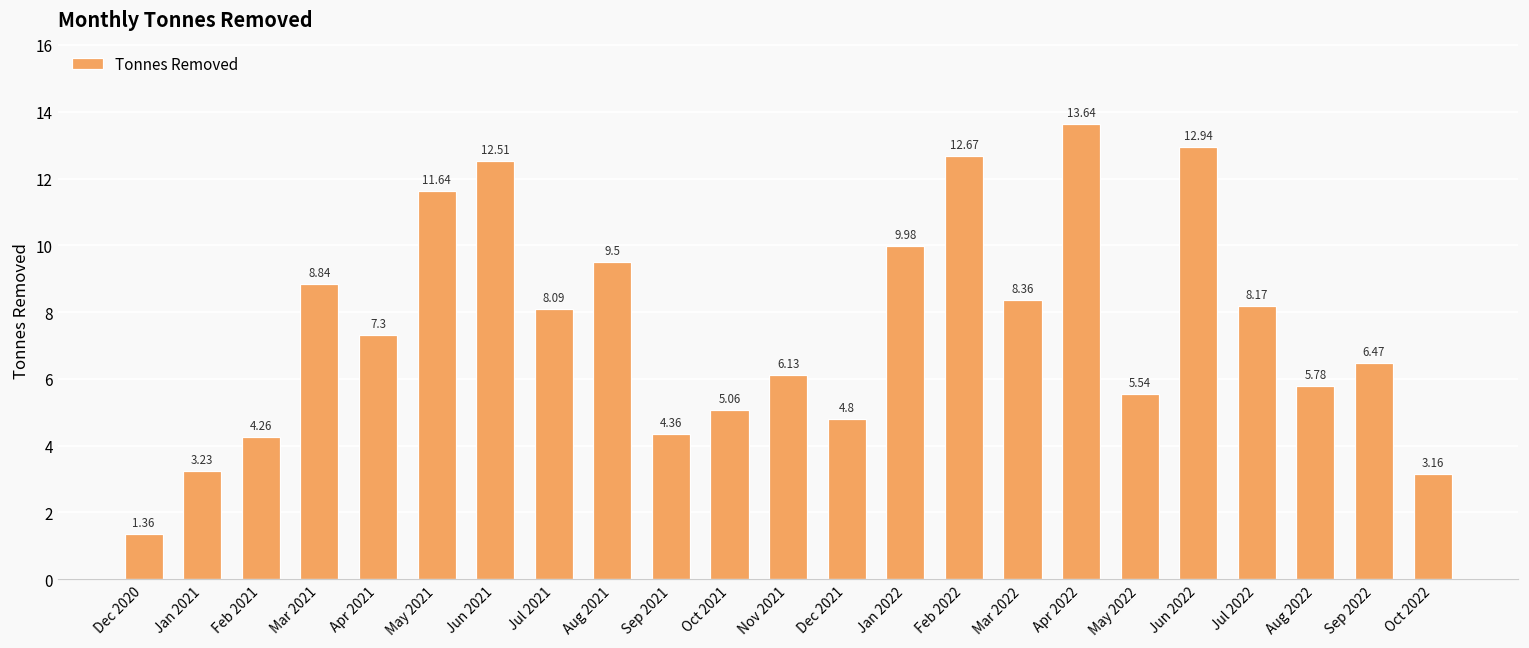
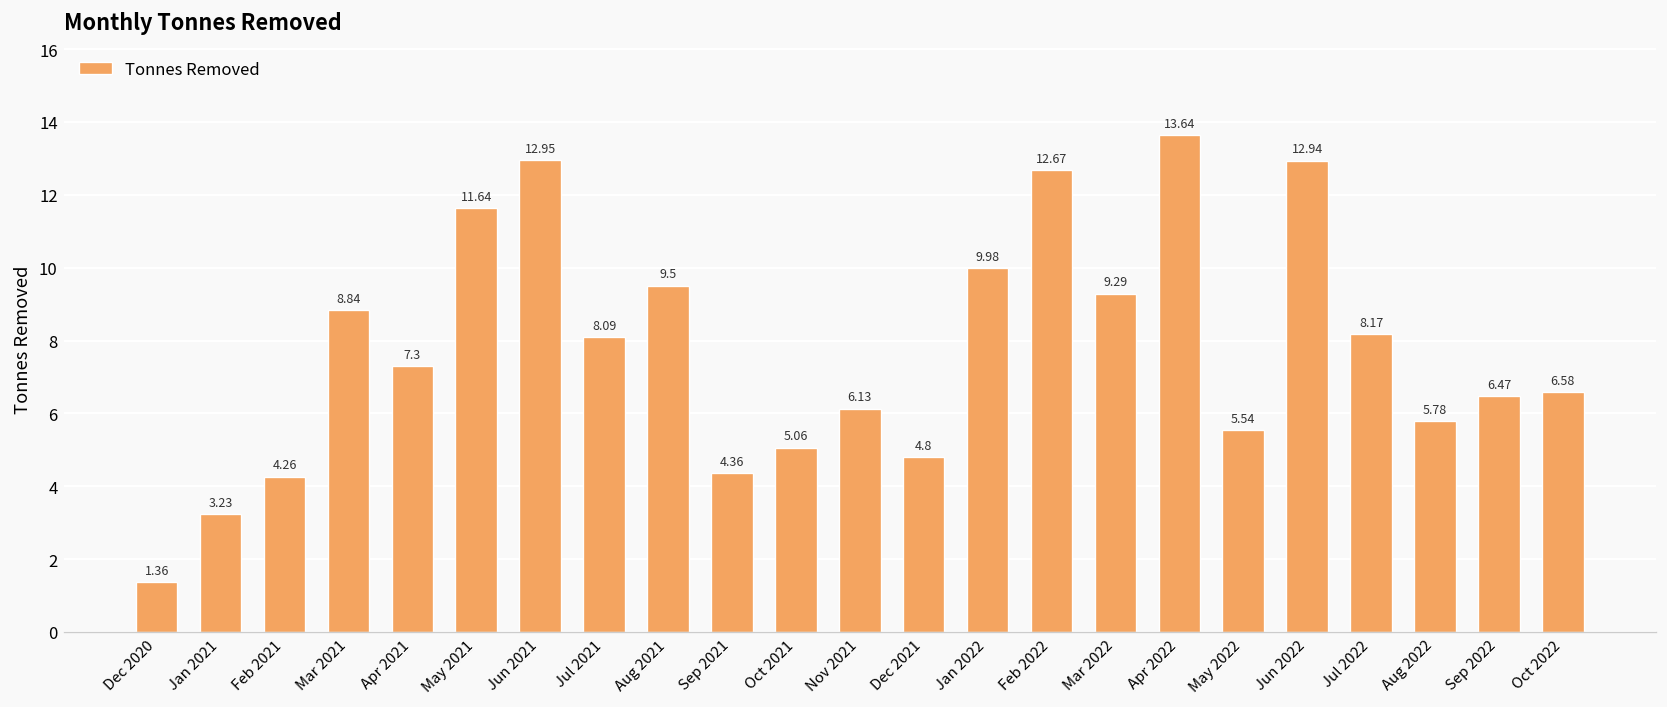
  {
    "Dec 2020": 1.36,
    "Jan 2021": 3.23,
    "Feb 2021": 4.26,
    "Mar 2021": 8.84,
    "Apr 2021": 7.3,
    "May 2021": 11.64,
-   "Jun 2021": 12.51,
+   "Jun 2021": 12.95,
    "Jul 2021": 8.09,
    "Aug 2021": 9.5,
    "Sep 2021": 4.36,
    "Oct 2021": 5.06,
    "Nov 2021": 6.13,
    "Dec 2021": 4.8,
    "Jan 2022": 9.98,
    "Feb 2022": 12.67,
-   "Mar 2022": 8.36,
+   "Mar 2022": 9.29,
    "Apr 2022": 13.64,
    "May 2022": 5.54,
    "Jun 2022": 12.94,
    "Jul 2022": 8.17,
    "Aug 2022": 5.78,
    "Sep 2022": 6.47,
-   "Oct 2022": 3.16
+   "Oct 2022": 6.58
  }
